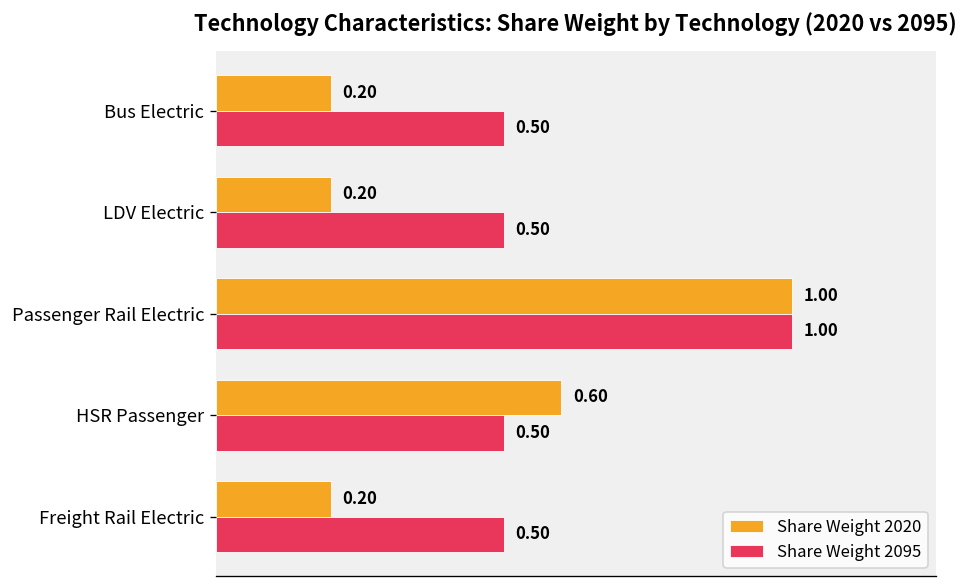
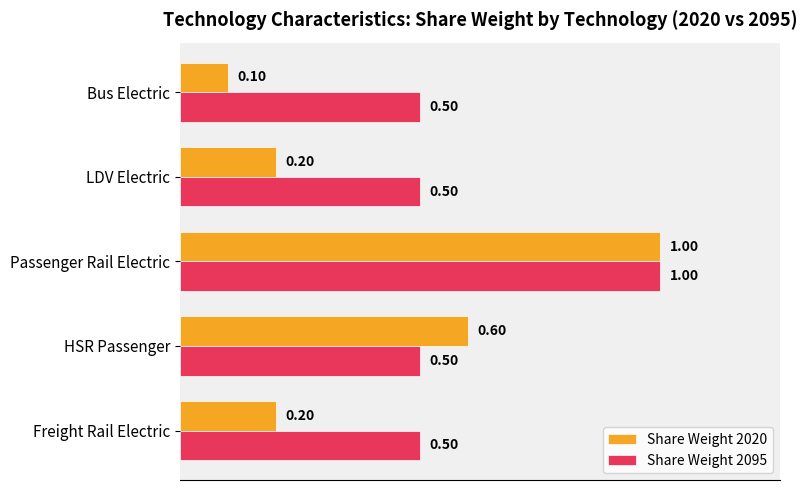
  {
    "Share Weight 2020": {
-     "Bus Electric": 0.20,
+     "Bus Electric": 0.10,
      "LDV Electric": 0.20,
      "Passenger Rail Electric": 1.00,
      "HSR Passenger": 0.60,
      "Freight Rail Electric": 0.20
    },
    "Share Weight 2095": {
      "Bus Electric": 0.50,
      "LDV Electric": 0.50,
      "Passenger Rail Electric": 1.00,
      "HSR Passenger": 0.50,
      "Freight Rail Electric": 0.50
    }
  }
